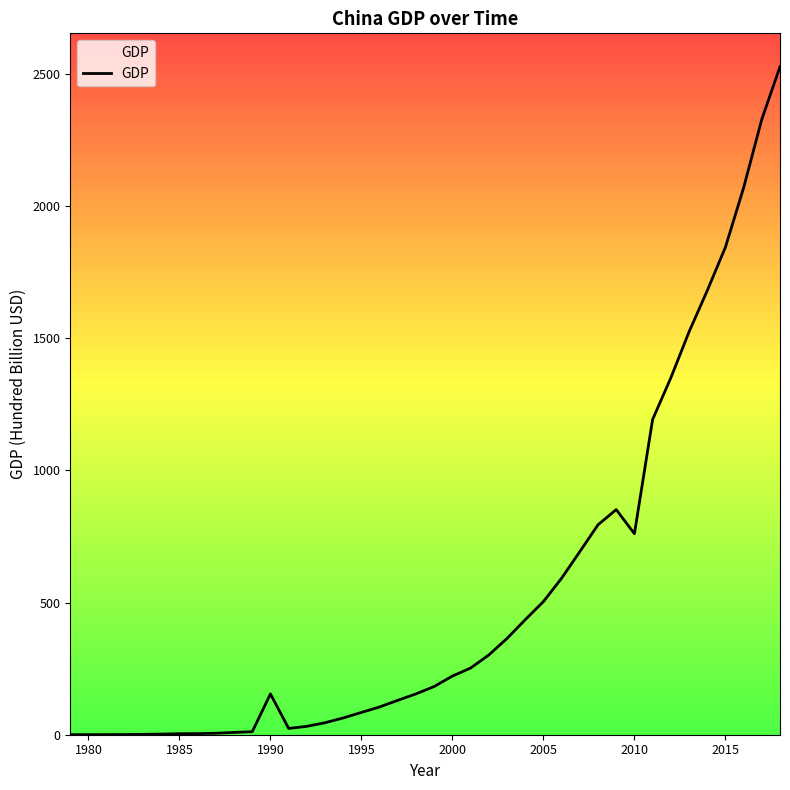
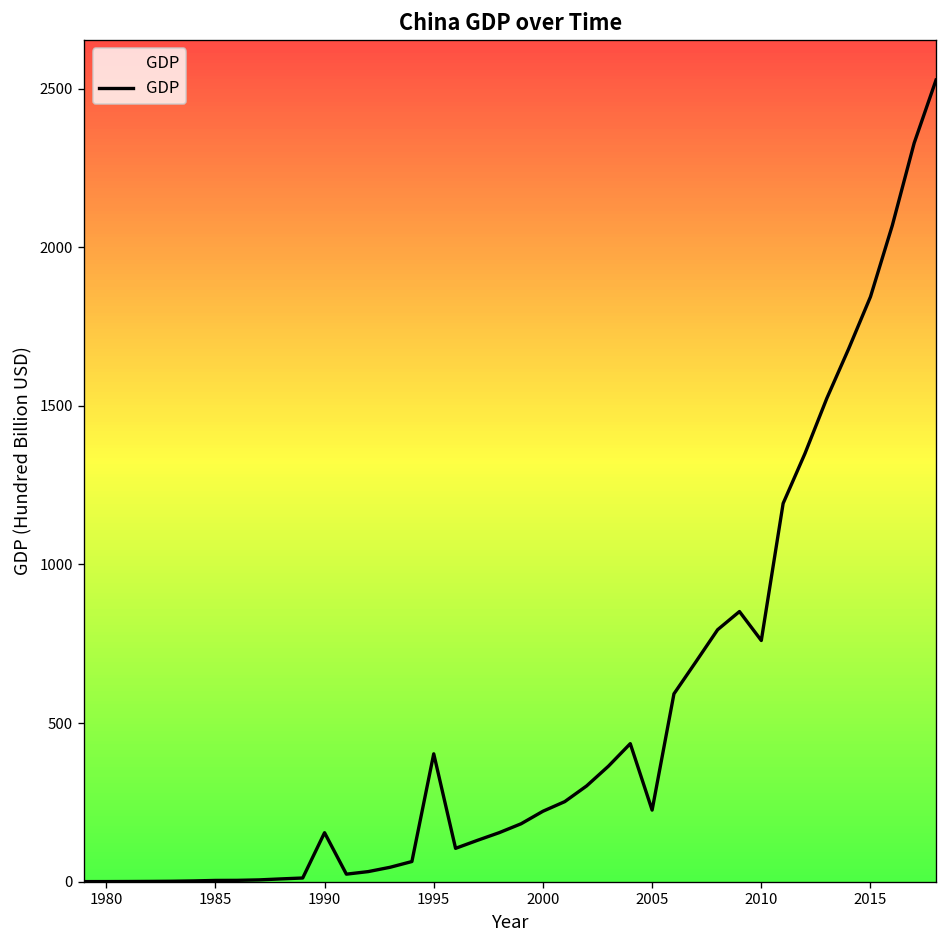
  {
    "1980": 0,
    "1985": 0,
    "1990": 150,
-   "1995": 80,
+   "1995": 400,
    "2000": 220,
-   "2005": 500,
+   "2005": 230,
    "2010": 760,
    "2015": 1840
  }
